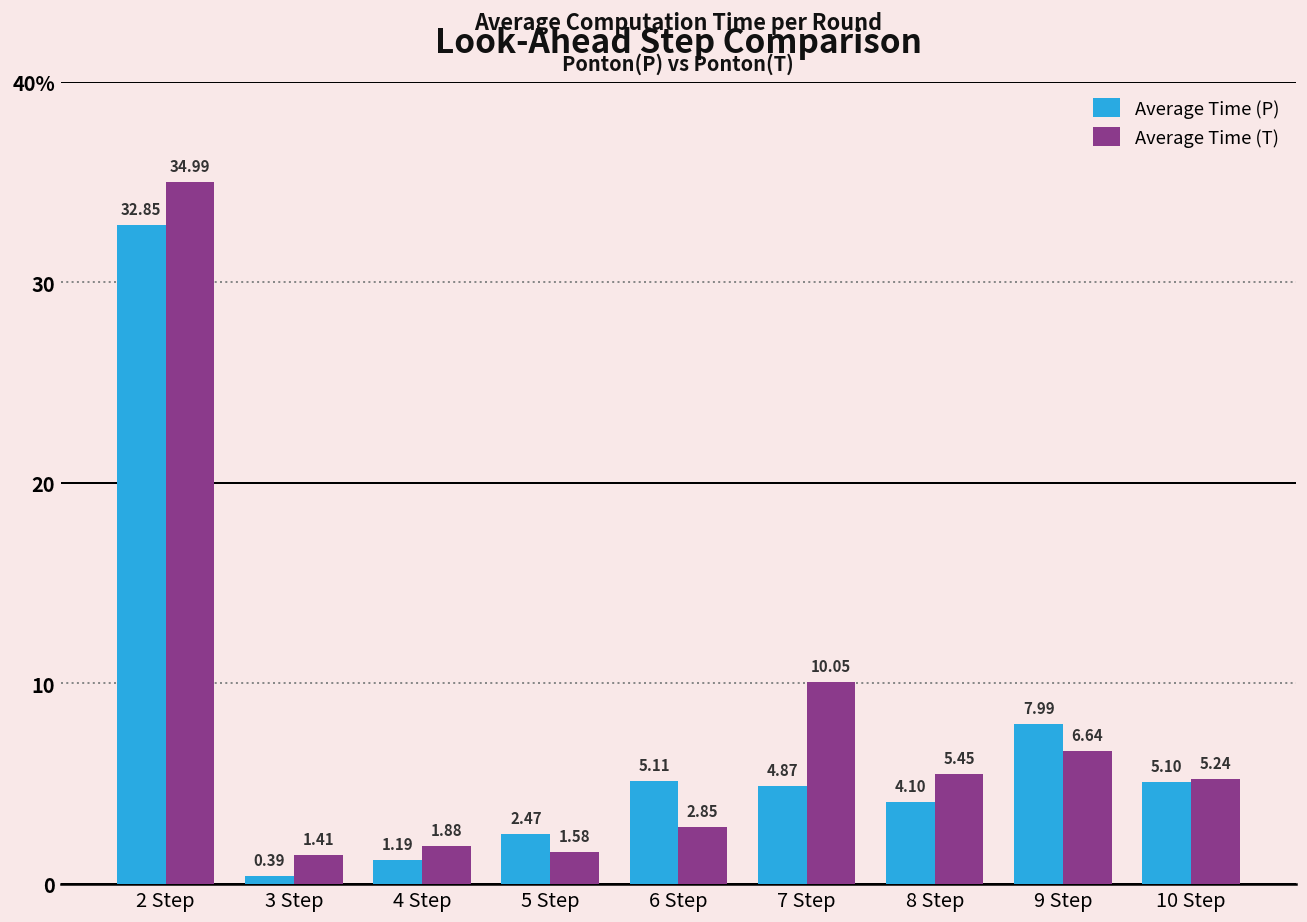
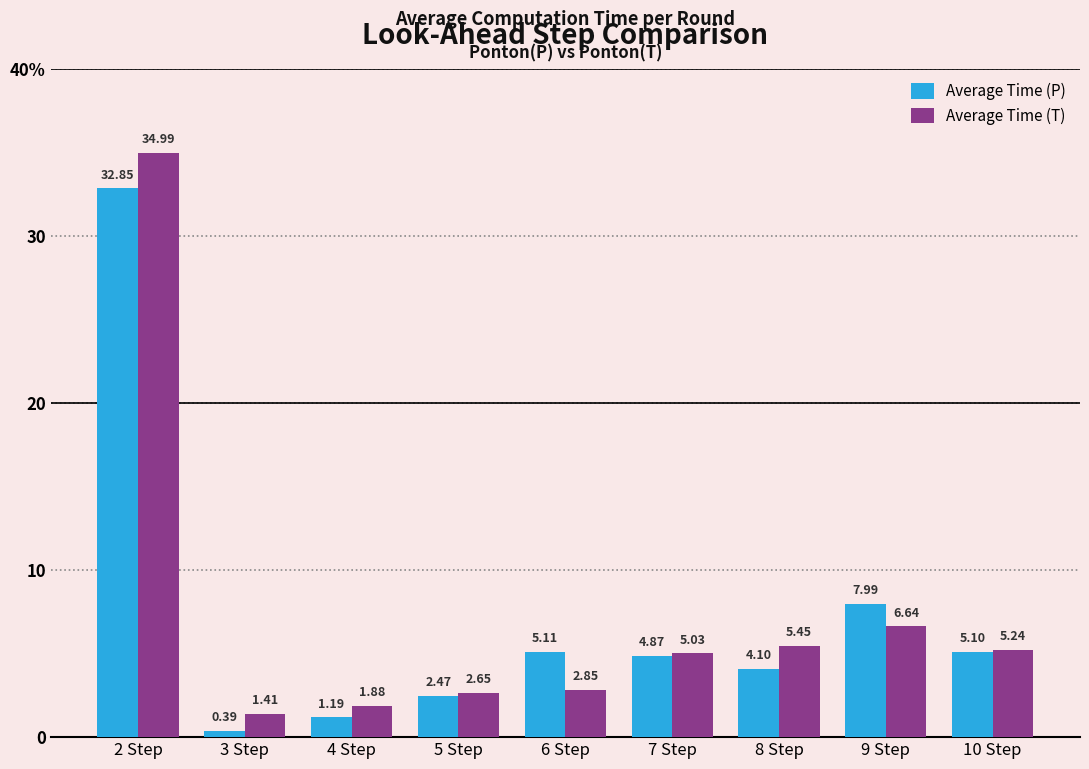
  {
    "Average Time (P)": {
      "2 Step": 32.85,
      "3 Step": 0.39,
      "4 Step": 1.19,
      "5 Step": 2.47,
      "6 Step": 5.11,
      "7 Step": 4.87,
      "8 Step": 4.10,
      "9 Step": 7.99,
      "10 Step": 5.10
    },
    "Average Time (T)": {
      "2 Step": 34.99,
      "3 Step": 1.41,
      "4 Step": 1.88,
-     "5 Step": 1.58,
+     "5 Step": 2.65,
      "6 Step": 2.85,
-     "7 Step": 10.05,
+     "7 Step": 5.03,
      "8 Step": 5.45,
      "9 Step": 6.64,
      "10 Step": 5.24
    }
  }
